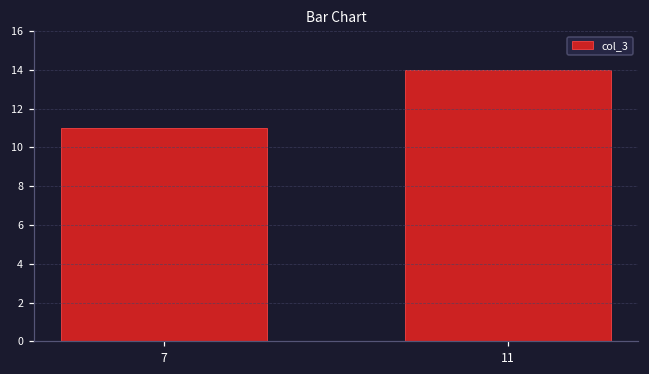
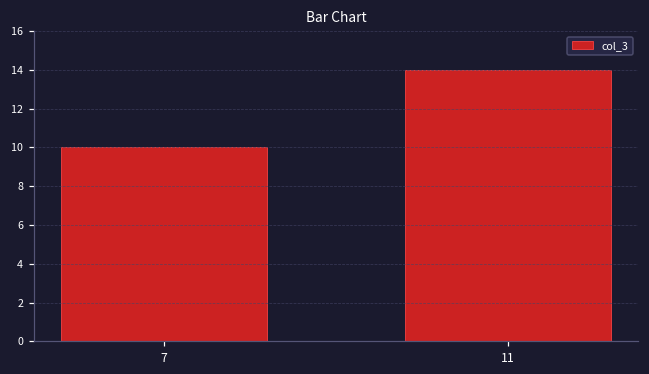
  {
-   "7": 11,
+   "7": 10,
    "11": 14
  }
